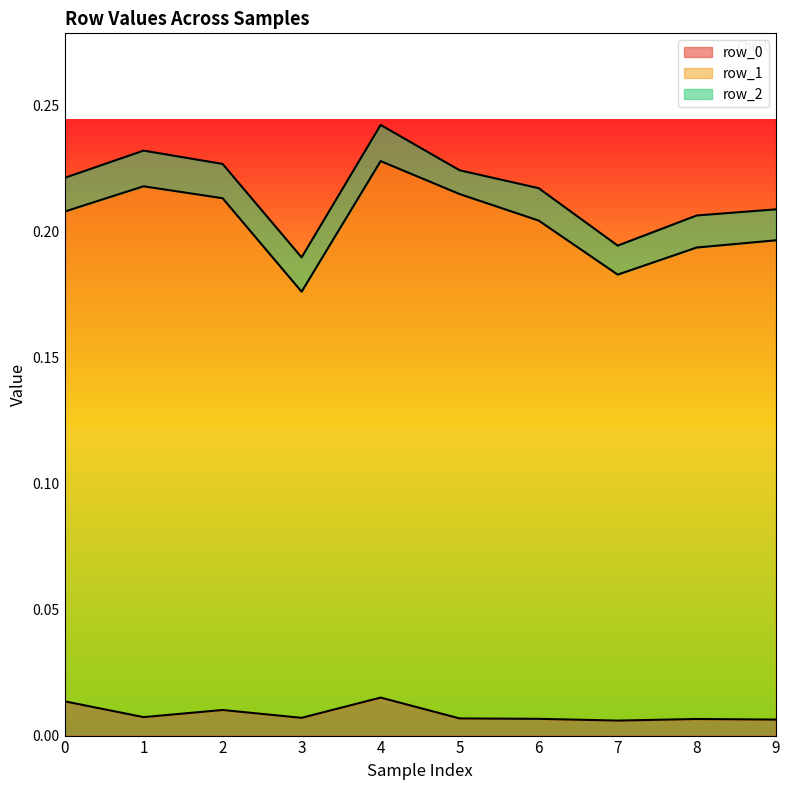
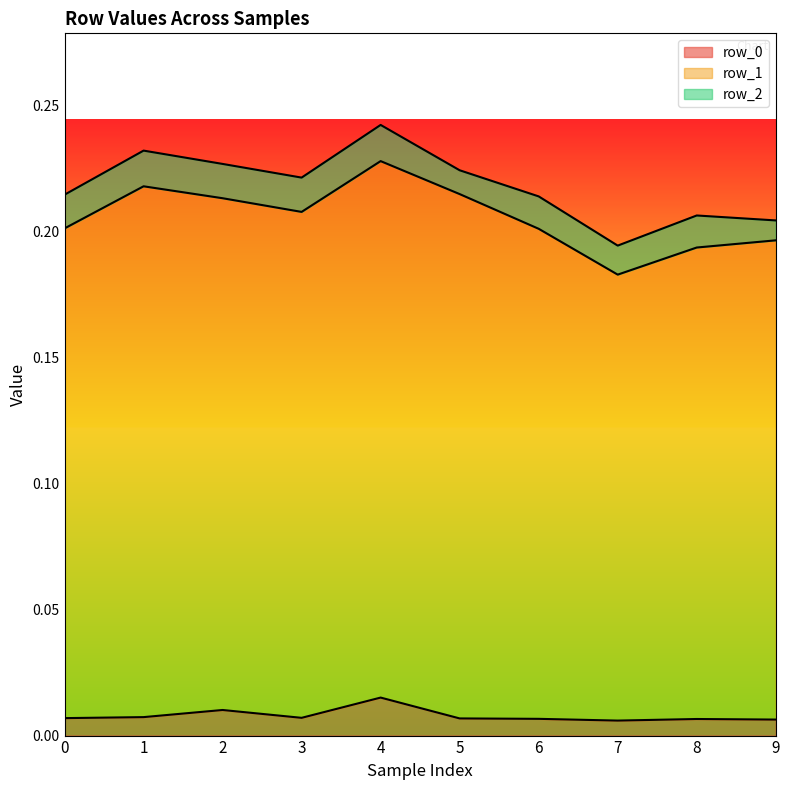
  {
    "row_0": {
-     "0": 0.014,
+     "0": 0.007,
      "1": 0.007,
      "2": 0.010,
      "3": 0.007,
      "4": 0.015,
      "5": 0.007,
      "6": 0.007,
      "7": 0.006,
      "8": 0.007,
      "9": 0.006
    },
    "row_1": {
      "0": 0.194,
      "1": 0.211,
      "2": 0.203,
-     "3": 0.169,
+     "3": 0.201,
      "4": 0.213,
      "5": 0.208,
-     "6": 0.198,
+     "6": 0.194,
      "7": 0.177,
      "8": 0.187,
      "9": 0.190
    },
    "row_2": {
      "0": 0.013,
      "1": 0.014,
      "2": 0.014,
      "3": 0.014,
      "4": 0.014,
      "5": 0.009,
      "6": 0.013,
      "7": 0.012,
      "8": 0.013,
-     "9": 0.012
+     "9": 0.008
    }
  }
